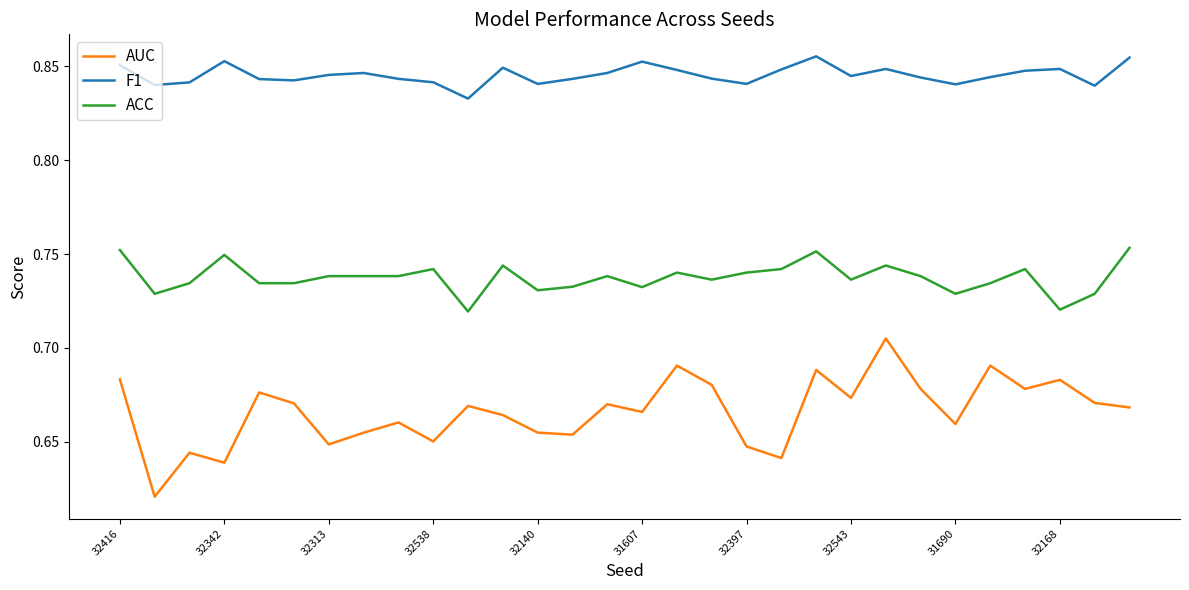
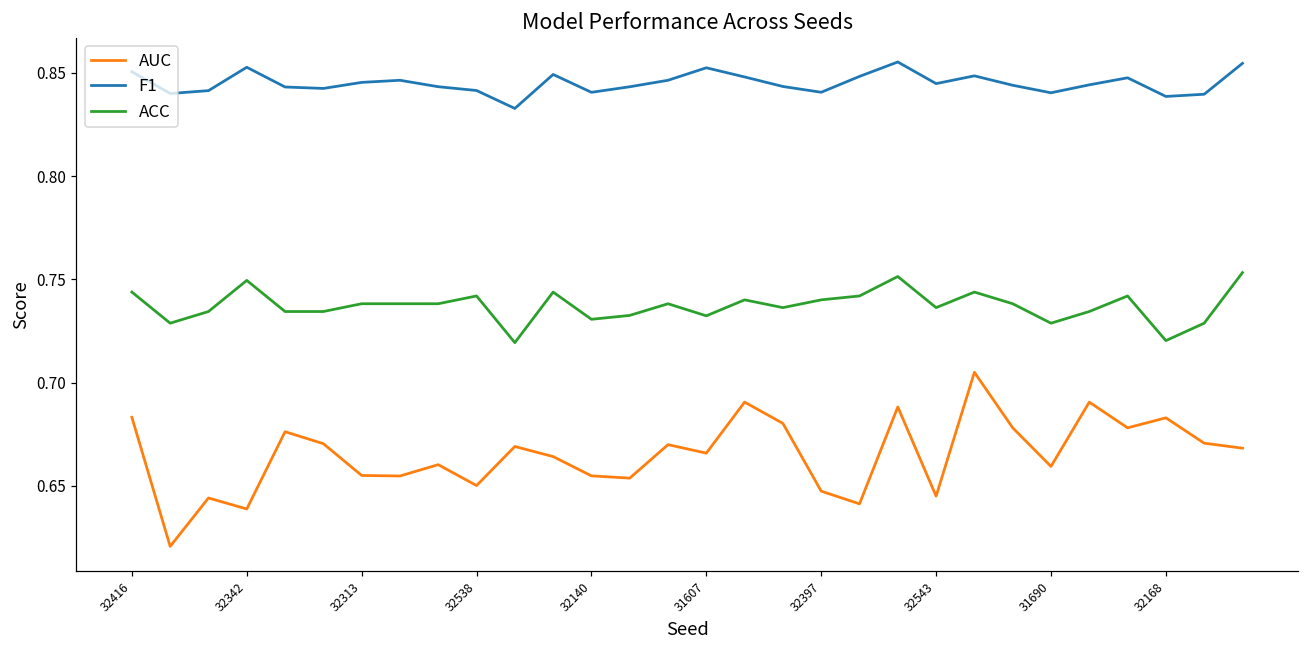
  {
    "AUC": {
      "32416": 0.683,
      "32342": 0.639,
-     "32313": 0.649,
+     "32313": 0.655,
      "32538": 0.650,
      "32140": 0.655,
      "31607": 0.666,
      "32397": 0.648,
-     "32543": 0.673,
+     "32543": 0.645,
      "31690": 0.659,
      "32168": 0.683
    },
    "F1": {
      "32342": 0.853,
      "32313": 0.845,
      "32538": 0.841,
      "32140": 0.841,
      "31607": 0.852,
      "32397": 0.841,
      "32543": 0.845,
      "31690": 0.840,
-     "32168": 0.849
+     "32168": 0.839
    },
    "ACC": {
-     "32416": 0.752,
+     "32416": 0.744,
      "32342": 0.750,
      "32313": 0.738,
      "32538": 0.742,
      "32140": 0.731,
      "31607": 0.732,
      "32397": 0.740,
      "32543": 0.736,
      "31690": 0.729,
      "32168": 0.720
    }
  }
